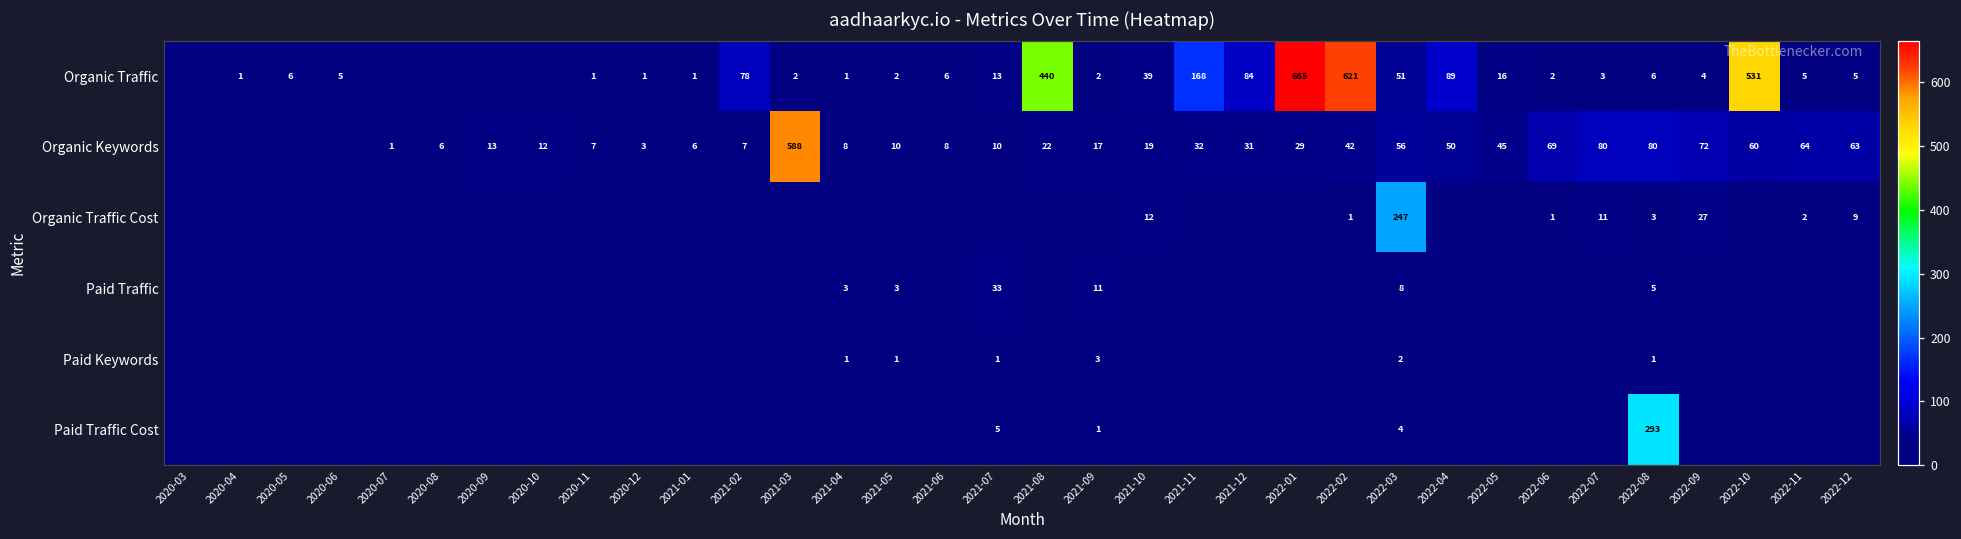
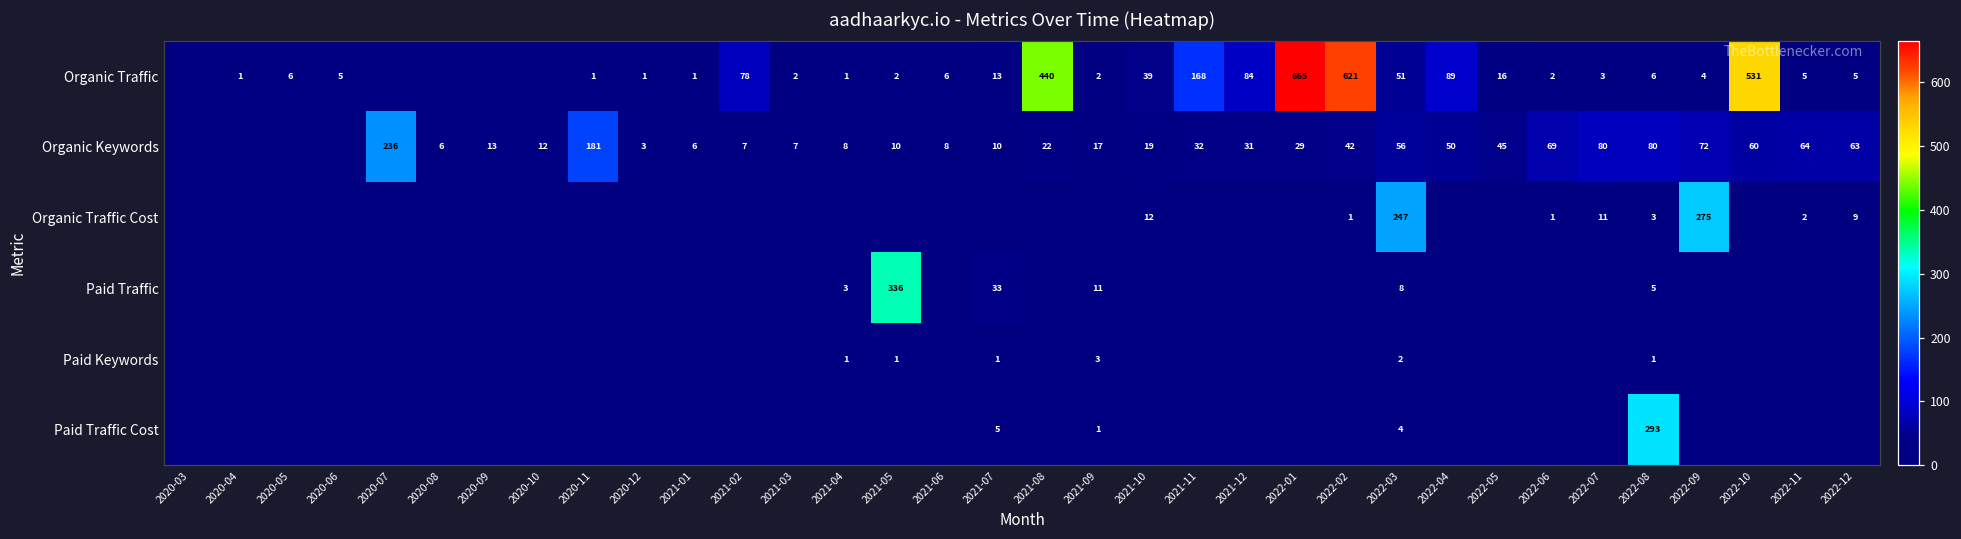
  {
    "Organic Traffic": {
      "2020-04": 1,
      "2020-05": 6,
      "2020-06": 5,
      "2020-11": 1,
      "2020-12": 1,
      "2021-01": 1,
      "2021-02": 78,
      "2021-03": 2,
      "2021-04": 1,
      "2021-05": 2,
      "2021-06": 6,
      "2021-07": 13,
      "2021-08": 440,
      "2021-09": 2,
      "2021-10": 39,
      "2021-11": 168,
      "2021-12": 84,
      "2022-01": 665,
      "2022-02": 621,
      "2022-03": 51,
      "2022-04": 89,
      "2022-05": 16,
      "2022-06": 2,
      "2022-07": 3,
      "2022-08": 6,
      "2022-09": 4,
      "2022-10": 531,
      "2022-12": 5
    },
    "Organic Keywords": {
-     "2020-07": 1,
+     "2020-07": 236,
      "2020-08": 6,
      "2020-09": 13,
      "2020-10": 12,
-     "2020-11": 7,
+     "2020-11": 181,
      "2020-12": 3,
      "2021-01": 6,
      "2021-02": 7,
-     "2021-03": 588,
+     "2021-03": 7,
      "2021-04": 8,
      "2021-05": 10,
      "2021-06": 8,
      "2021-07": 10,
      "2021-08": 22,
      "2021-09": 17,
      "2021-10": 19,
      "2021-11": 32,
      "2021-12": 31,
      "2022-01": 29,
      "2022-02": 42,
      "2022-03": 56,
      "2022-04": 50,
      "2022-05": 45,
      "2022-06": 69,
      "2022-07": 80,
      "2022-08": 80,
      "2022-09": 72,
      "2022-10": 60,
      "2022-11": 64,
      "2022-12": 63
    },
    "Organic Traffic Cost": {
      "2021-10": 12,
      "2022-02": 1,
      "2022-03": 247,
      "2022-06": 1,
      "2022-07": 11,
      "2022-08": 3,
-     "2022-09": 27,
+     "2022-09": 275,
      "2022-11": 2,
      "2022-12": 9
    },
    "Paid Traffic": {
      "2021-04": 3,
-     "2021-05": 3,
+     "2021-05": 336,
      "2021-07": 33,
      "2021-09": 11,
      "2022-03": 8,
      "2022-08": 5
    },
    "Paid Keywords": {
      "2021-04": 1,
      "2021-05": 1,
      "2021-07": 1,
      "2021-09": 3,
      "2022-03": 2,
      "2022-08": 1
    },
    "Paid Traffic Cost": {
      "2021-07": 5,
      "2021-09": 1,
      "2022-03": 4,
      "2022-08": 293
    }
  }
